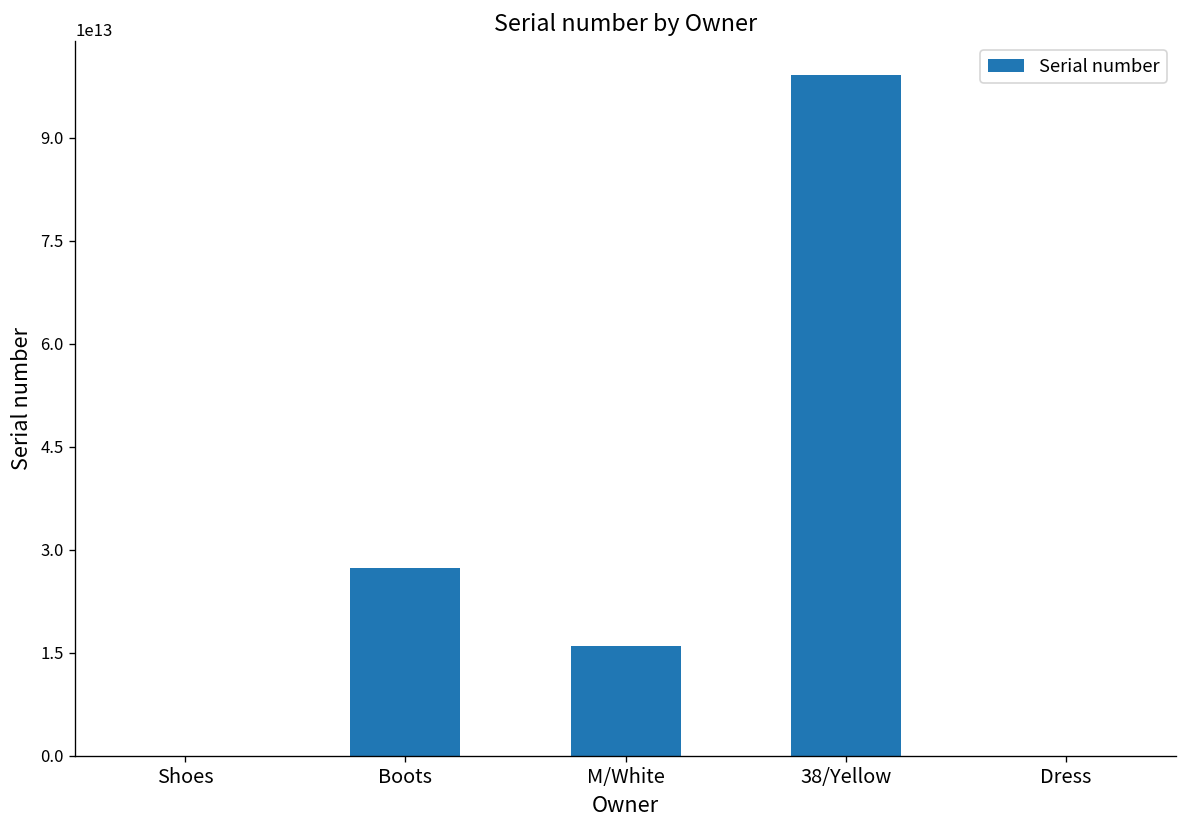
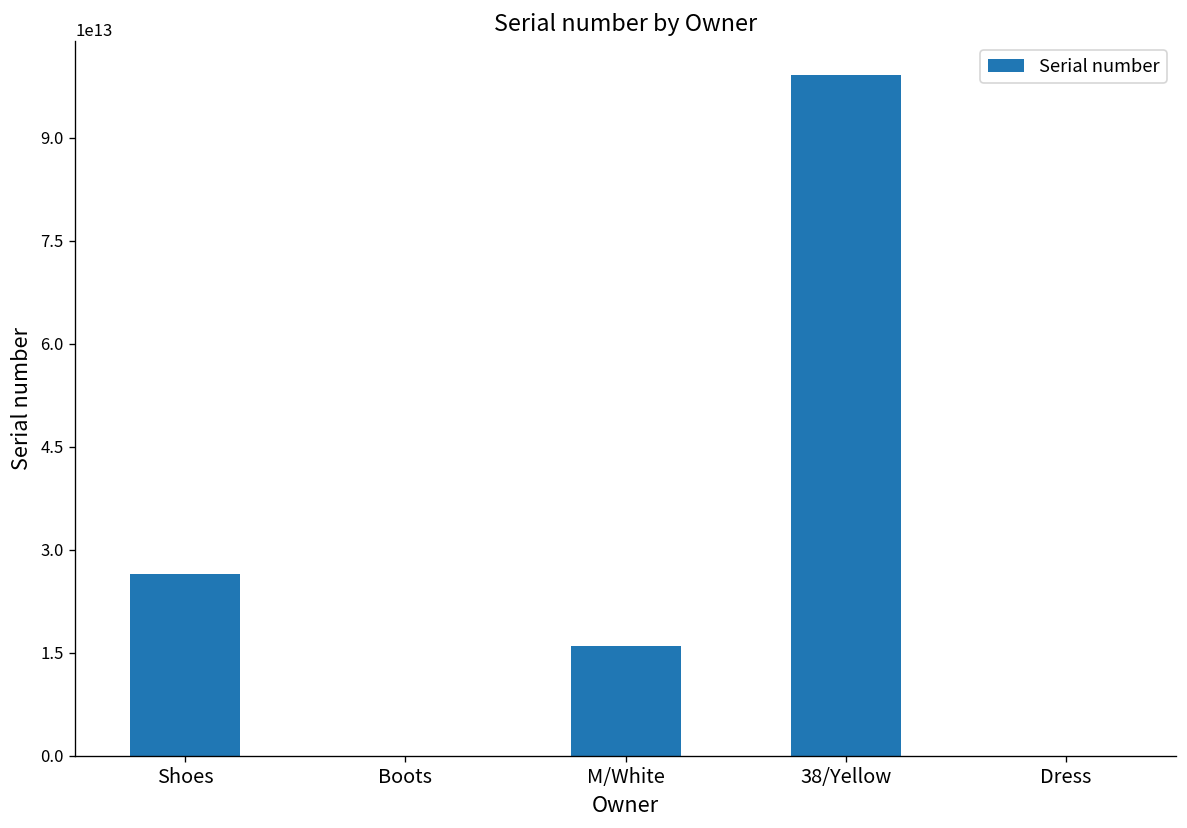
  {
-   "Shoes": 0,
-   "Boots": 27000000000000,
+   "Shoes": 27000000000000,
+   "Boots": 0,
    "M/White": 16000000000000,
    "38/Yellow": 99000000000000
  }
